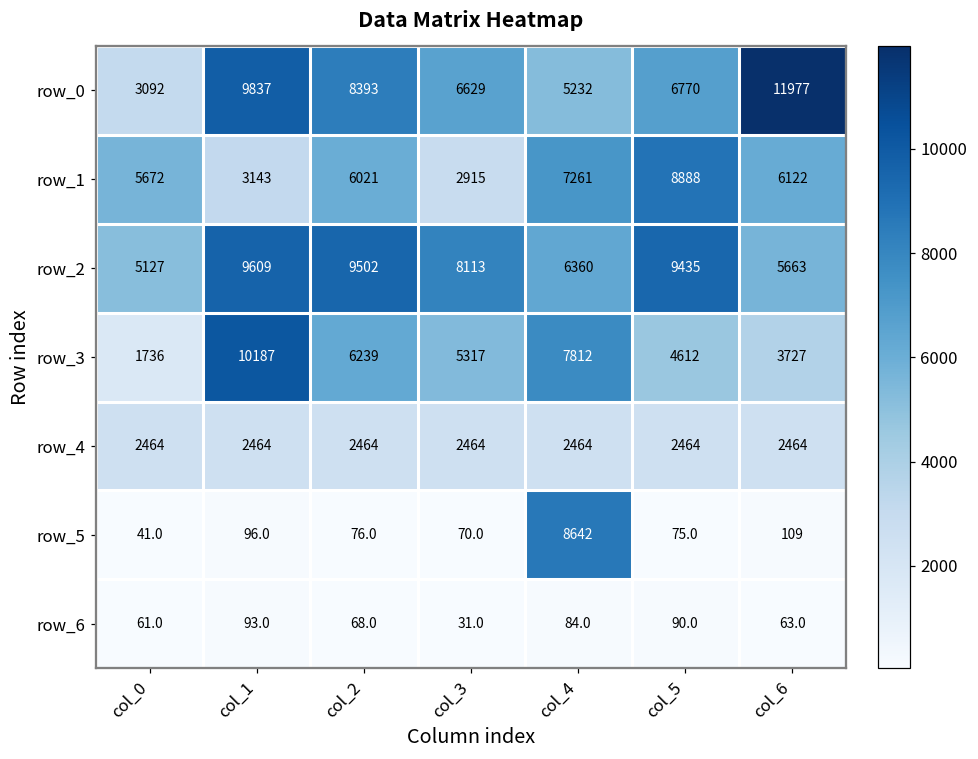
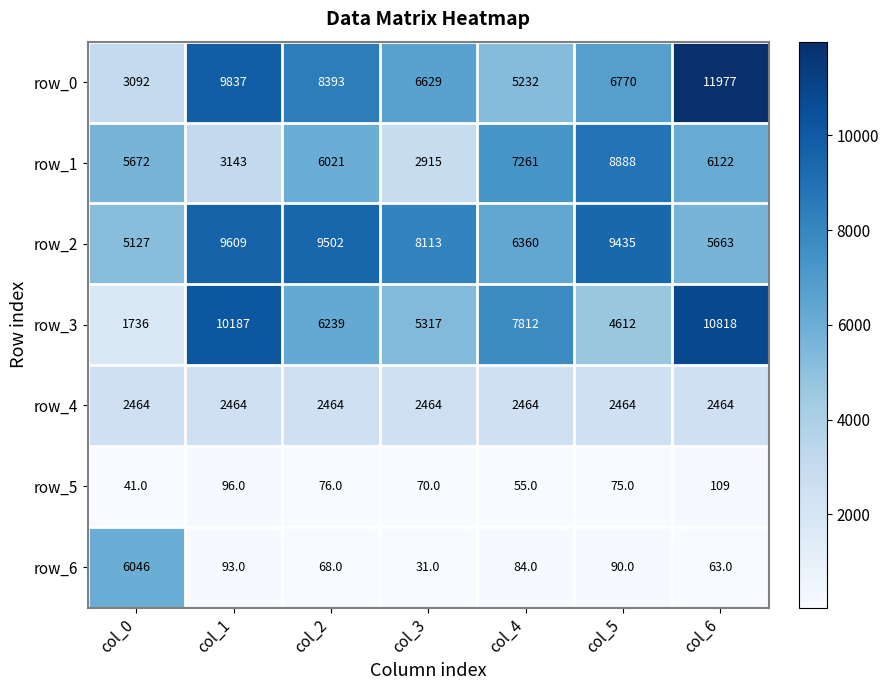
  {
    "row_0": {
      "col_0": 3092,
      "col_1": 9837,
      "col_2": 8393,
      "col_3": 6629,
      "col_4": 5232,
      "col_5": 6770,
      "col_6": 11977
    },
    "row_1": {
      "col_0": 5672,
      "col_1": 3143,
      "col_2": 6021,
      "col_3": 2915,
      "col_4": 7261,
      "col_5": 8888,
      "col_6": 6122
    },
    "row_2": {
      "col_0": 5127,
      "col_1": 9609,
      "col_2": 9502,
      "col_3": 8113,
      "col_4": 6360,
      "col_5": 9435,
      "col_6": 5663
    },
    "row_3": {
      "col_0": 1736,
      "col_1": 10187,
      "col_2": 6239,
      "col_3": 5317,
      "col_4": 7812,
      "col_5": 4612,
-     "col_6": 3727
+     "col_6": 10818
    },
    "row_4": {
      "col_0": 2464,
      "col_1": 2464,
      "col_2": 2464,
      "col_3": 2464,
      "col_4": 2464,
      "col_5": 2464,
      "col_6": 2464
    },
    "row_5": {
      "col_0": 41.0,
      "col_1": 96.0,
      "col_2": 76.0,
      "col_3": 70.0,
-     "col_4": 8642,
+     "col_4": 55.0,
      "col_5": 75.0,
      "col_6": 109
    },
    "row_6": {
-     "col_0": 61.0,
+     "col_0": 6046,
      "col_1": 93.0,
      "col_2": 68.0,
      "col_3": 31.0,
      "col_4": 84.0,
      "col_5": 90.0,
      "col_6": 63.0
    }
  }
